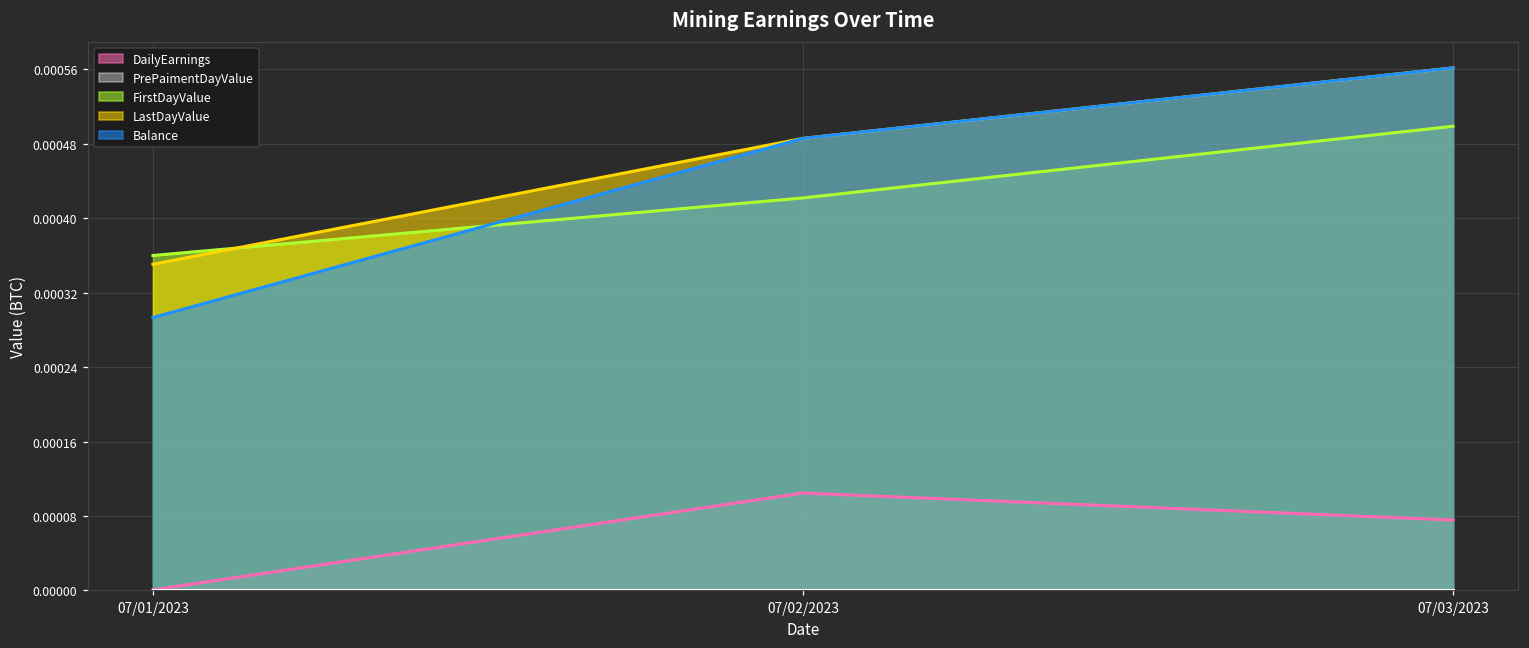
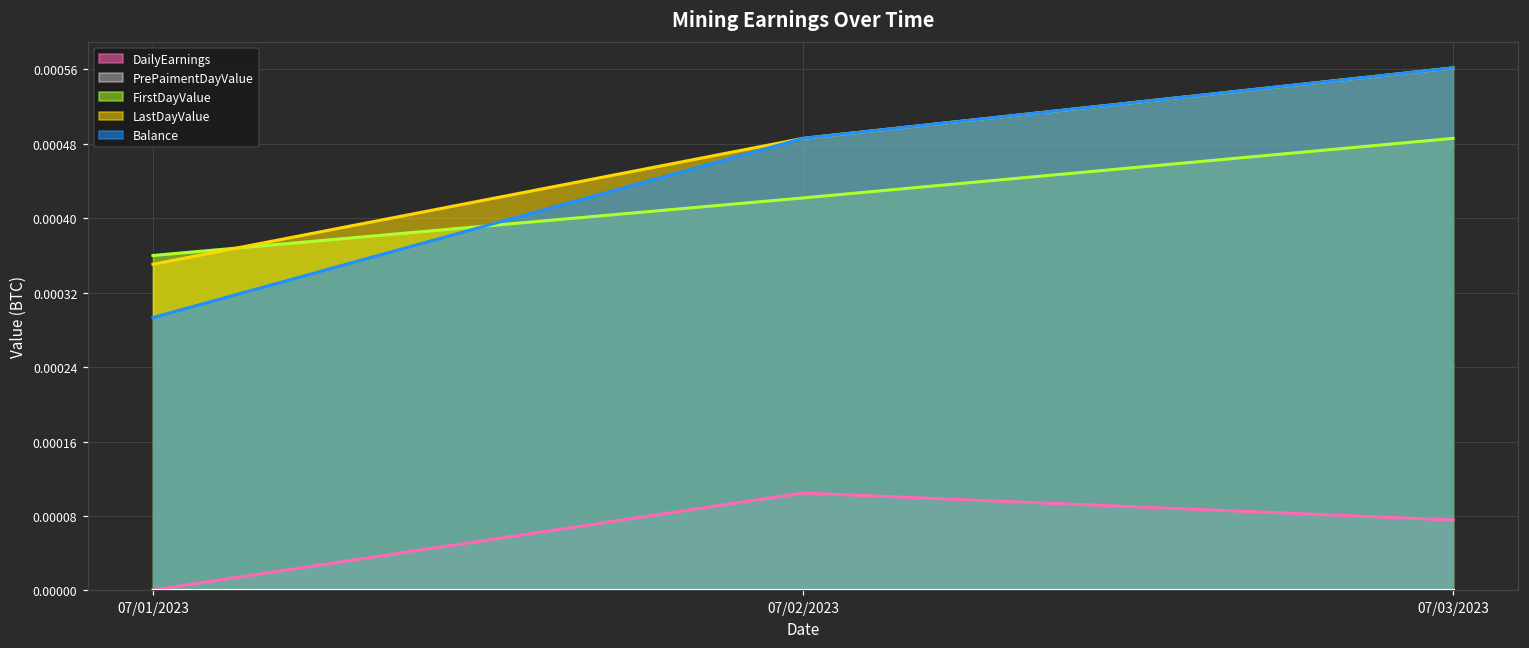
  {
    "DailyEarnings": {
      "07/02/2023": 0.00010,
      "07/03/2023": 0.00008
    },
    "PrePaimentDayValue": {
      "07/02/2023": 0.00000,
      "07/03/2023": 0.00000
    },
    "FirstDayValue": {
      "07/01/2023": 0.00036,
      "07/02/2023": 0.00042,
-     "07/03/2023": 0.00050
+     "07/03/2023": 0.00049
    },
    "LastDayValue": {
      "07/01/2023": 0.00035
    },
    "Balance": {
      "07/01/2023": 0.00029
    }
  }
